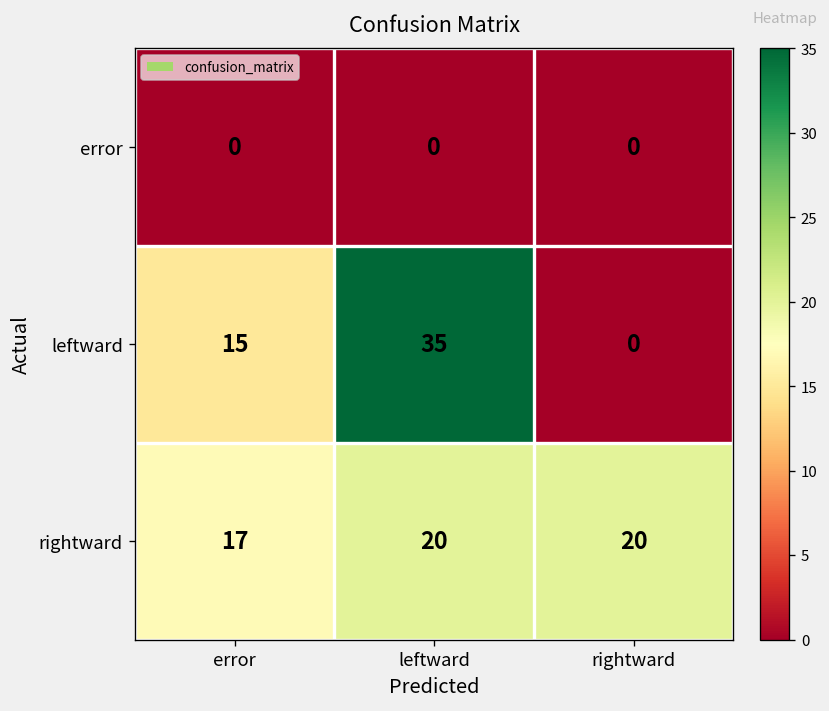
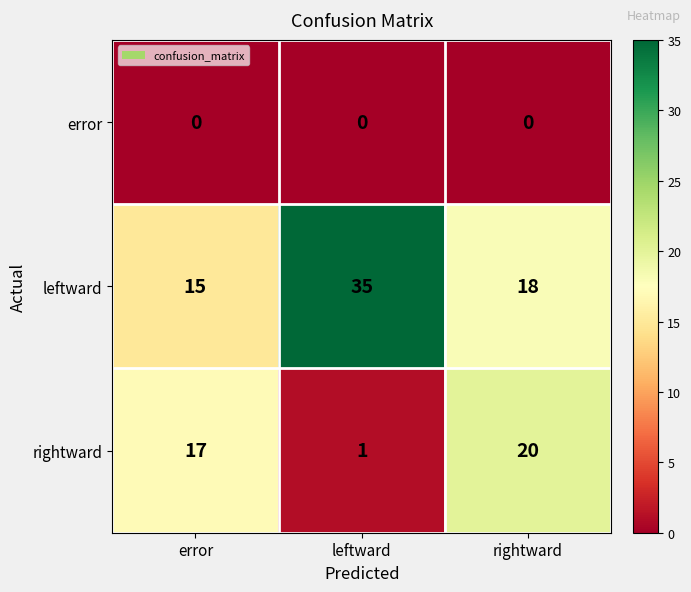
  {
    "error": {
      "error": 0,
      "leftward": 0,
      "rightward": 0
    },
    "leftward": {
      "error": 15,
      "leftward": 35,
-     "rightward": 0
+     "rightward": 18
    },
    "rightward": {
      "error": 17,
-     "leftward": 20,
+     "leftward": 1,
      "rightward": 20
    }
  }
